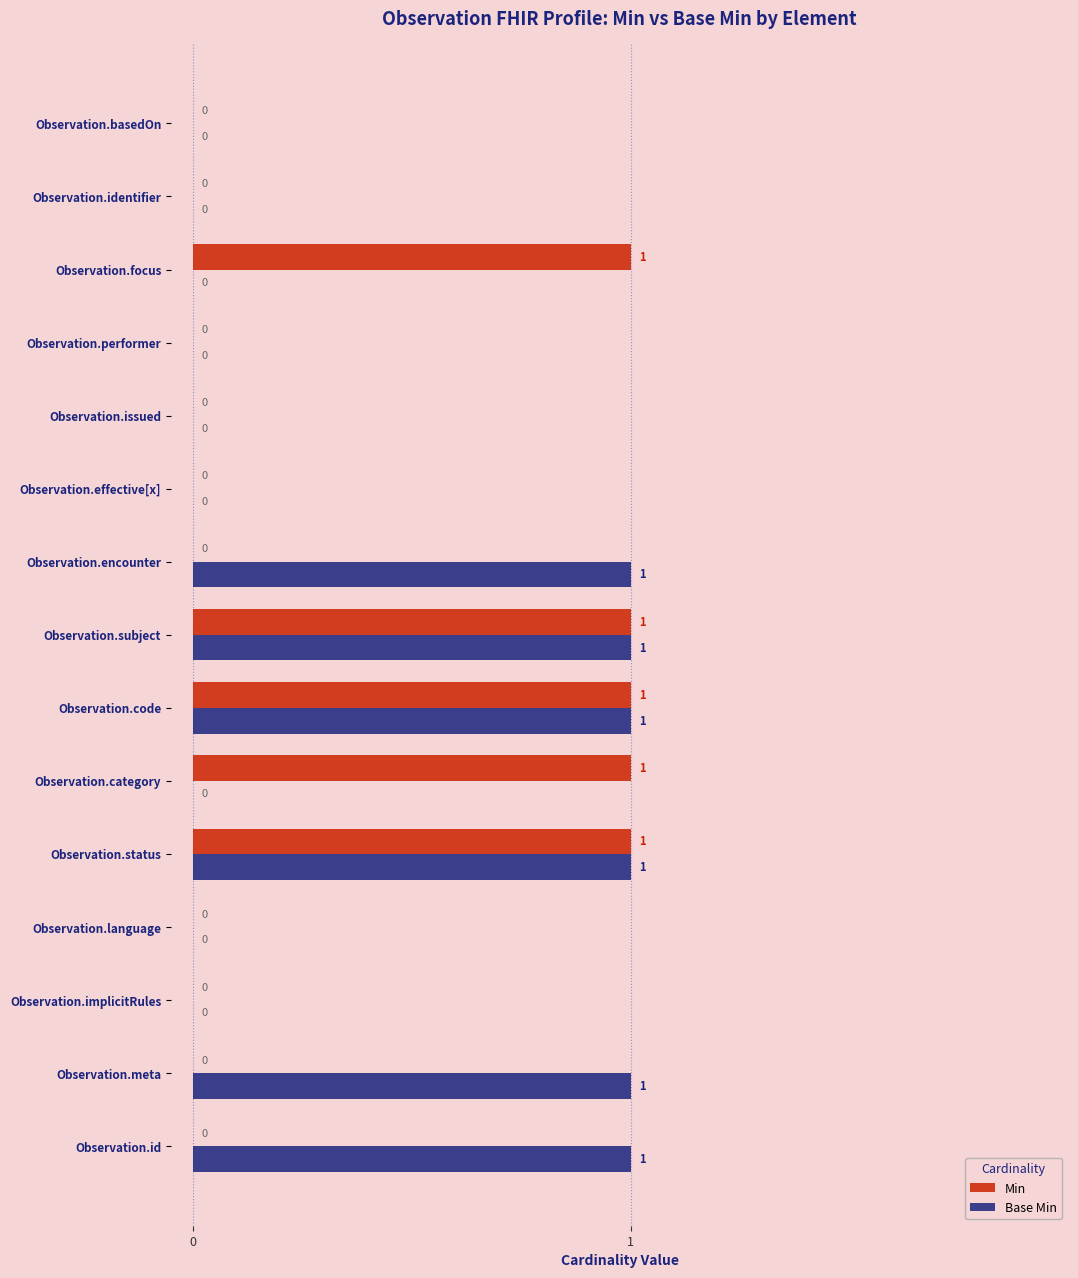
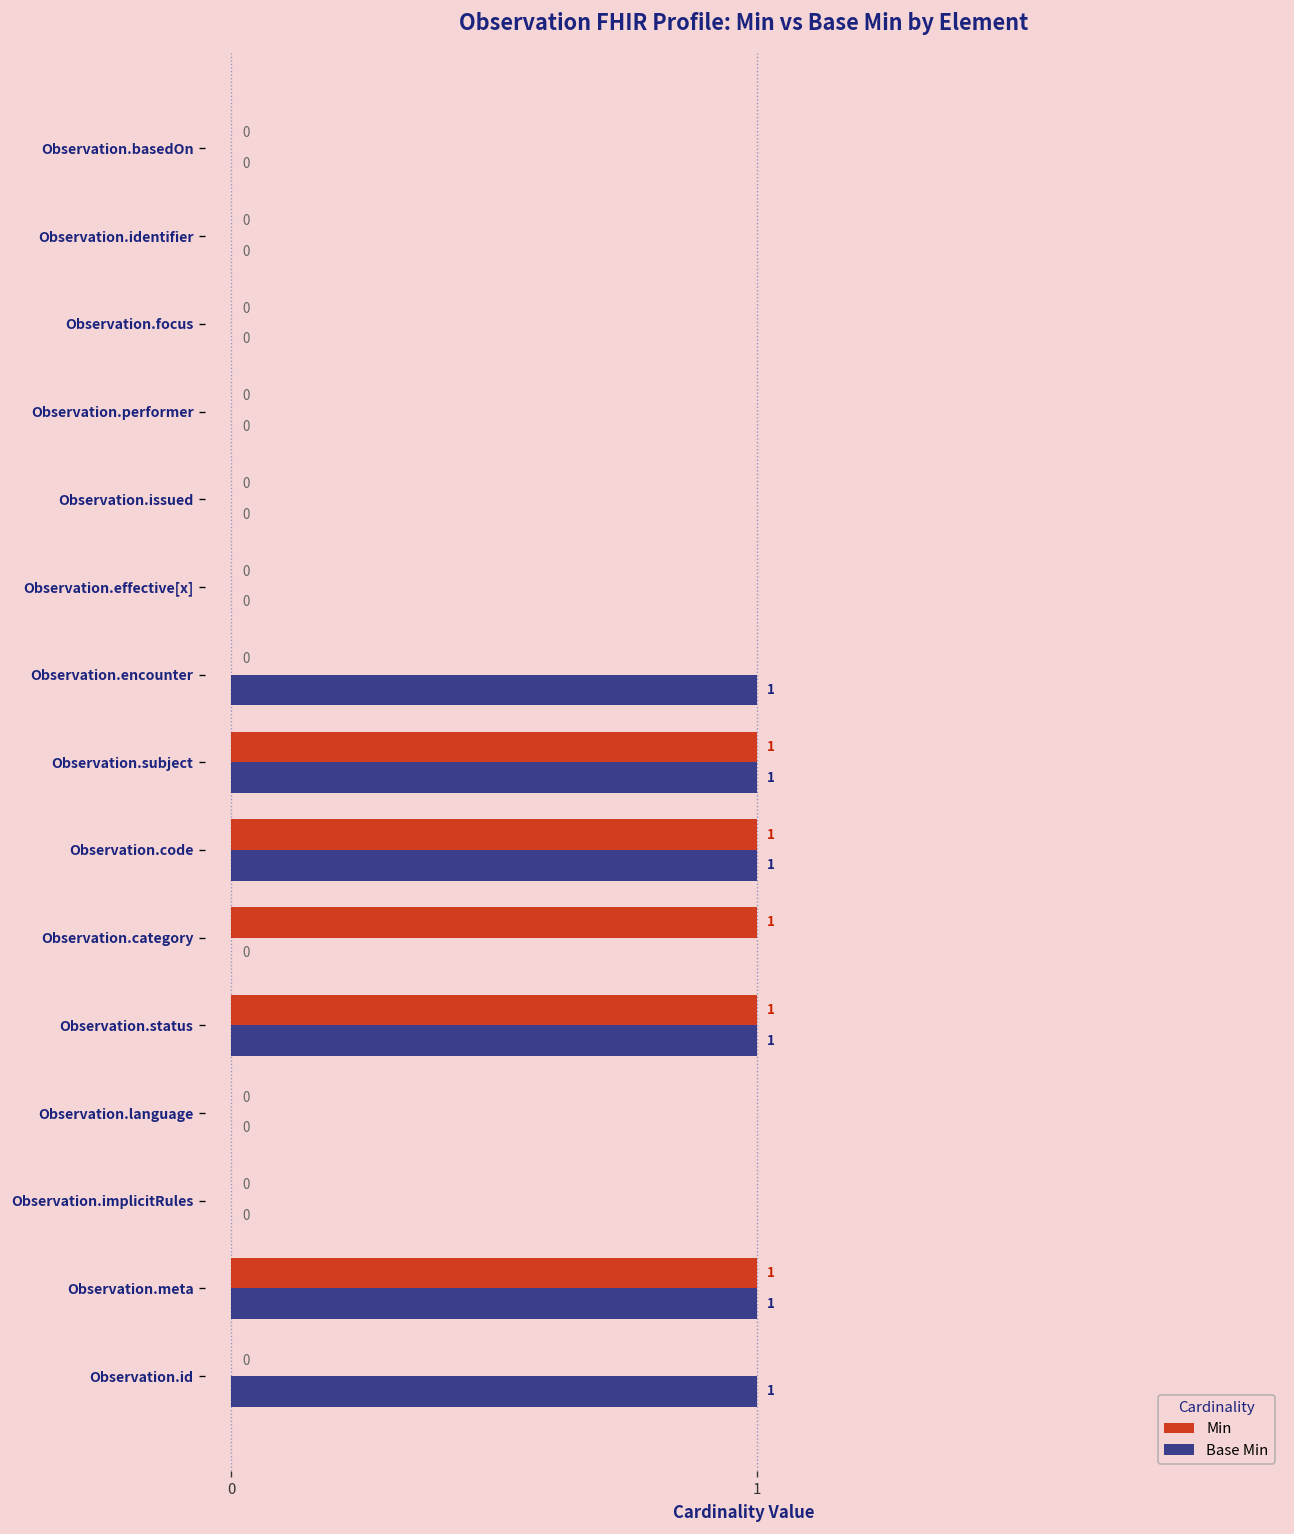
  {
    "Min": {
      "Observation.basedOn": 0,
      "Observation.identifier": 0,
-     "Observation.focus": 1,
+     "Observation.focus": 0,
      "Observation.performer": 0,
      "Observation.issued": 0,
      "Observation.effective[x]": 0,
      "Observation.encounter": 0,
      "Observation.subject": 1,
      "Observation.code": 1,
      "Observation.category": 1,
      "Observation.status": 1,
      "Observation.language": 0,
      "Observation.implicitRules": 0,
-     "Observation.meta": 0,
+     "Observation.meta": 1,
      "Observation.id": 0
    },
    "Base Min": {
      "Observation.basedOn": 0,
      "Observation.identifier": 0,
      "Observation.focus": 0,
      "Observation.performer": 0,
      "Observation.issued": 0,
      "Observation.effective[x]": 0,
      "Observation.encounter": 1,
      "Observation.subject": 1,
      "Observation.code": 1,
      "Observation.category": 0,
      "Observation.status": 1,
      "Observation.language": 0,
      "Observation.implicitRules": 0,
      "Observation.meta": 1,
      "Observation.id": 1
    }
  }
